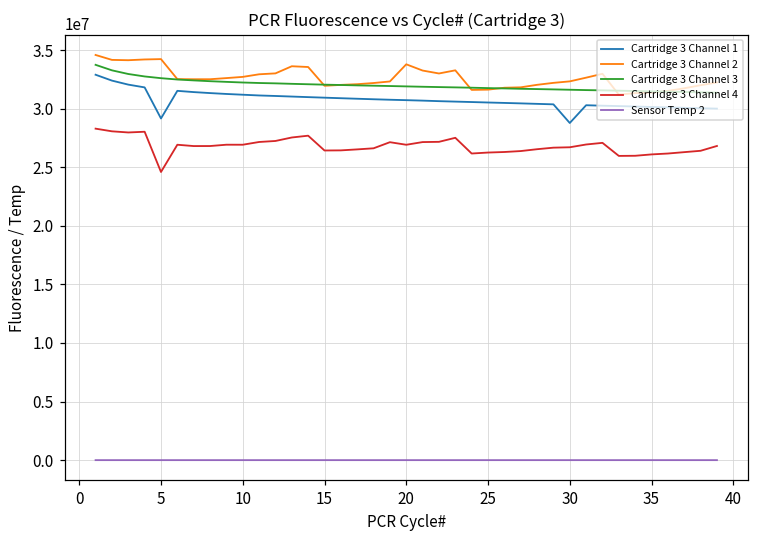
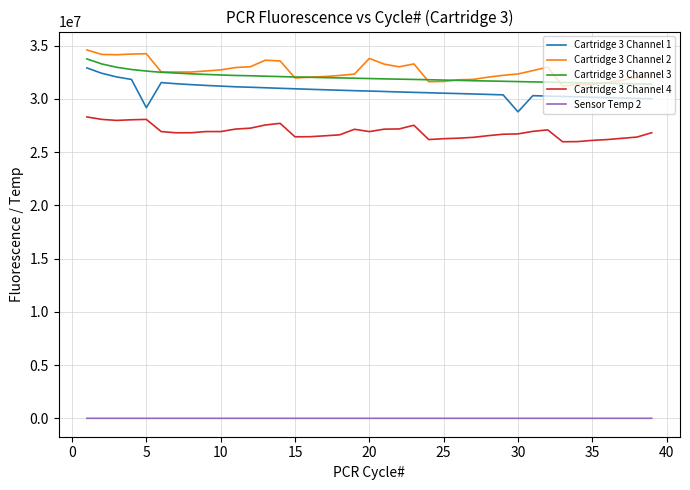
  {
    "Cartridge 3 Channel 1": {
      "5": 29200000,
      "10": 31200000,
      "15": 30900000,
      "20": 30700000,
      "25": 30500000,
      "30": 28800000
    },
    "Cartridge 3 Channel 2": {
      "5": 34200000,
      "10": 32700000,
      "20": 33800000,
      "30": 32300000
    },
    "Cartridge 3 Channel 3": {
      "5": 32600000,
      "10": 32200000,
      "20": 31900000,
      "30": 31600000
    },
    "Cartridge 3 Channel 4": {
-     "5": 24600000,
+     "5": 28100000,
      "10": 26900000,
      "15": 26400000,
      "20": 26900000,
      "25": 26300000,
      "30": 26700000,
      "35": 26100000
    },
    "Sensor Temp 2": {
      "5": 0,
      "10": 0,
      "15": 0,
      "20": 0,
      "25": 0,
      "30": 0,
      "35": 0
    }
  }
